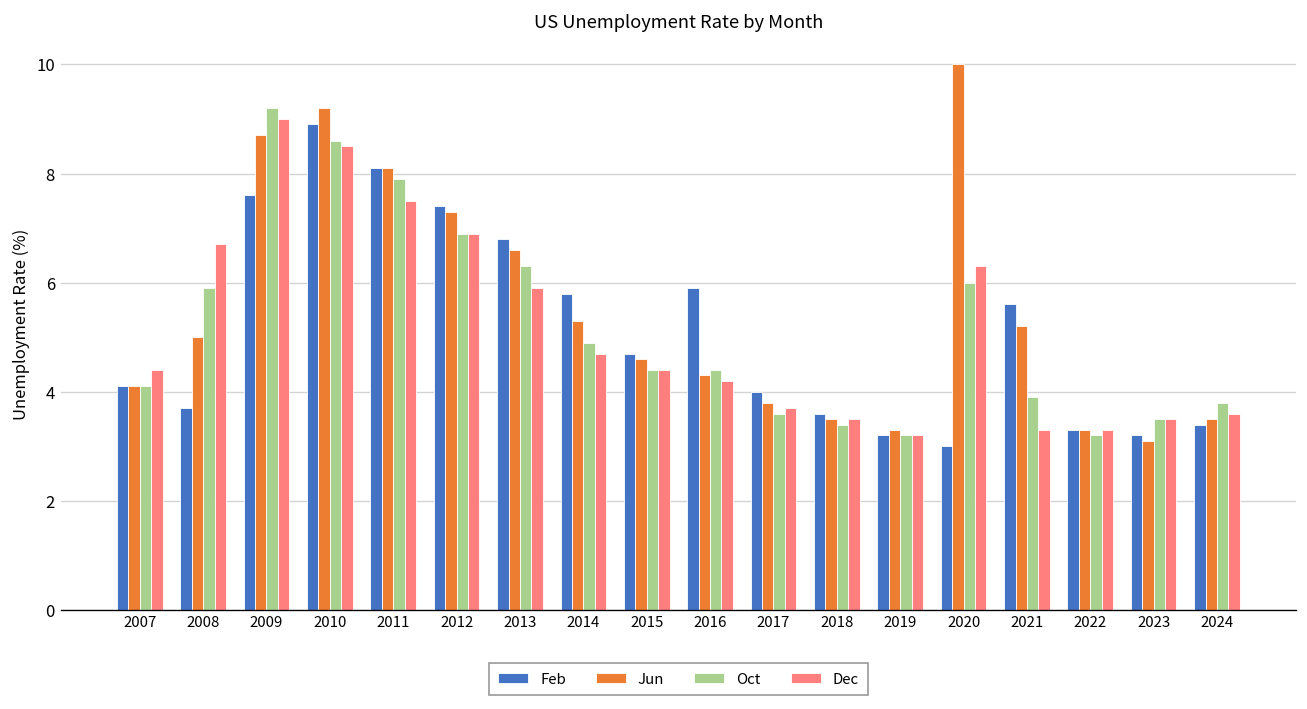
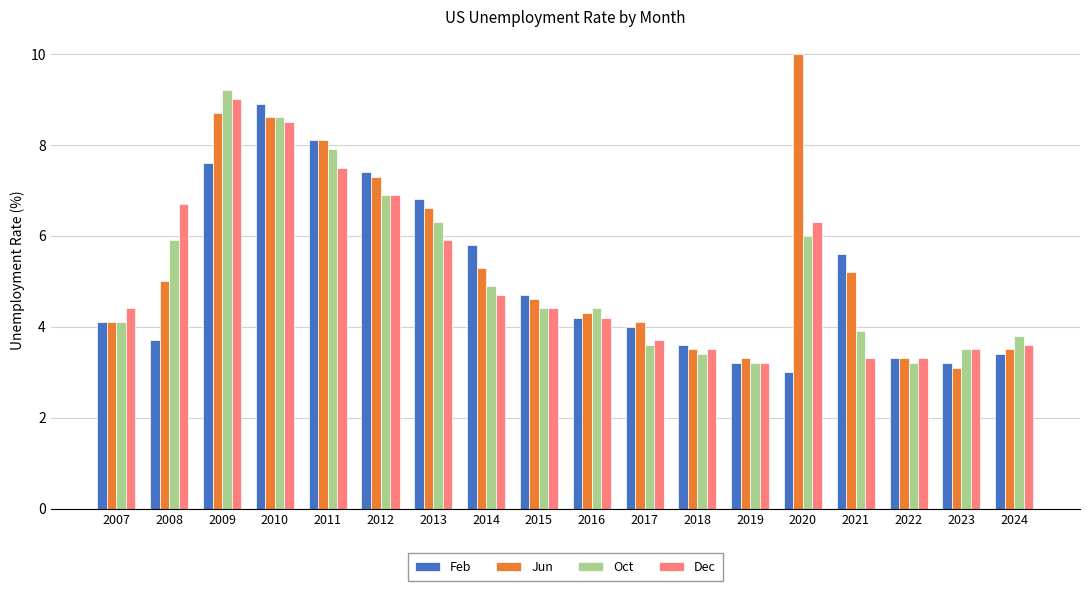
  {
    "Feb": {
      "2007": 4.1,
      "2008": 3.7,
      "2009": 7.6,
      "2010": 8.9,
      "2011": 8.1,
      "2012": 7.4,
      "2013": 6.8,
      "2014": 5.8,
      "2015": 4.7,
-     "2016": 5.9,
+     "2016": 4.2,
      "2017": 4.0,
      "2018": 3.6,
      "2019": 3.2,
      "2020": 3.0,
      "2021": 5.6,
      "2022": 3.3,
      "2023": 3.2,
      "2024": 3.4
    },
    "Jun": {
      "2007": 4.1,
      "2008": 5.0,
      "2009": 8.7,
-     "2010": 9.2,
+     "2010": 8.6,
      "2011": 8.1,
      "2012": 7.3,
      "2013": 6.6,
      "2014": 5.3,
      "2015": 4.6,
      "2016": 4.3,
-     "2017": 3.8,
+     "2017": 4.1,
      "2018": 3.5,
      "2019": 3.3,
      "2020": 10.0,
      "2021": 5.2,
      "2022": 3.3,
      "2023": 3.1,
      "2024": 3.5
    },
    "Oct": {
      "2007": 4.1,
      "2008": 5.9,
      "2009": 9.2,
      "2010": 8.6,
      "2011": 7.9,
      "2012": 6.9,
      "2013": 6.3,
      "2014": 4.9,
      "2015": 4.4,
      "2016": 4.4,
      "2017": 3.6,
      "2018": 3.4,
      "2019": 3.2,
      "2020": 6.0,
      "2021": 3.9,
      "2022": 3.2,
      "2023": 3.5,
      "2024": 3.8
    },
    "Dec": {
      "2007": 4.4,
      "2008": 6.7,
      "2009": 9.0,
      "2010": 8.5,
      "2011": 7.5,
      "2012": 6.9,
      "2013": 5.9,
      "2014": 4.7,
      "2015": 4.4,
      "2016": 4.2,
      "2017": 3.7,
      "2018": 3.5,
      "2019": 3.2,
      "2020": 6.3,
      "2021": 3.3,
      "2022": 3.3,
      "2023": 3.5,
      "2024": 3.6
    }
  }
